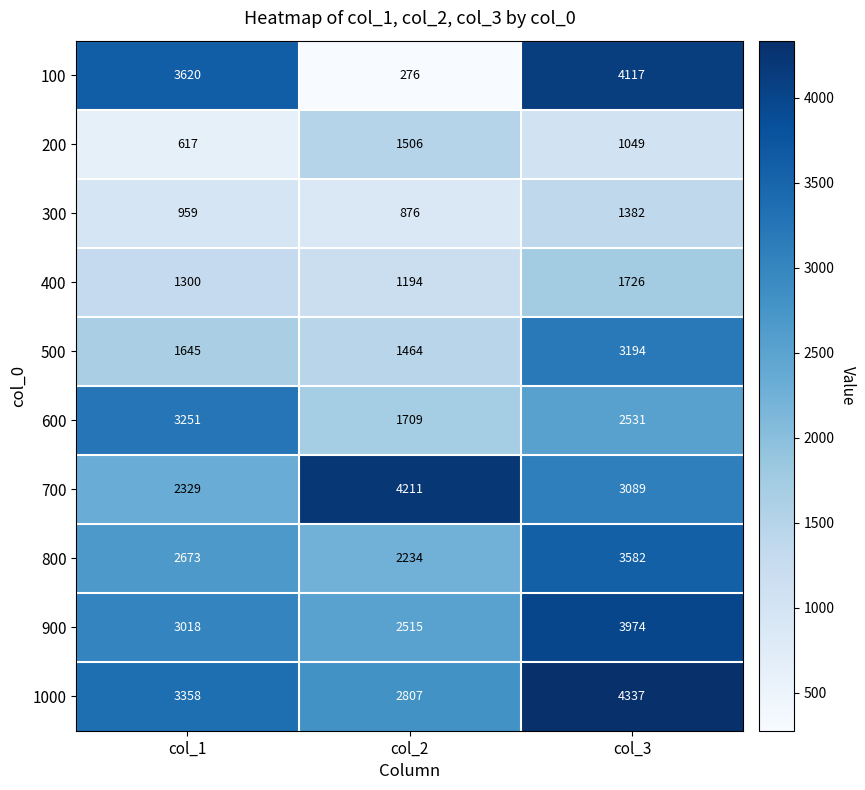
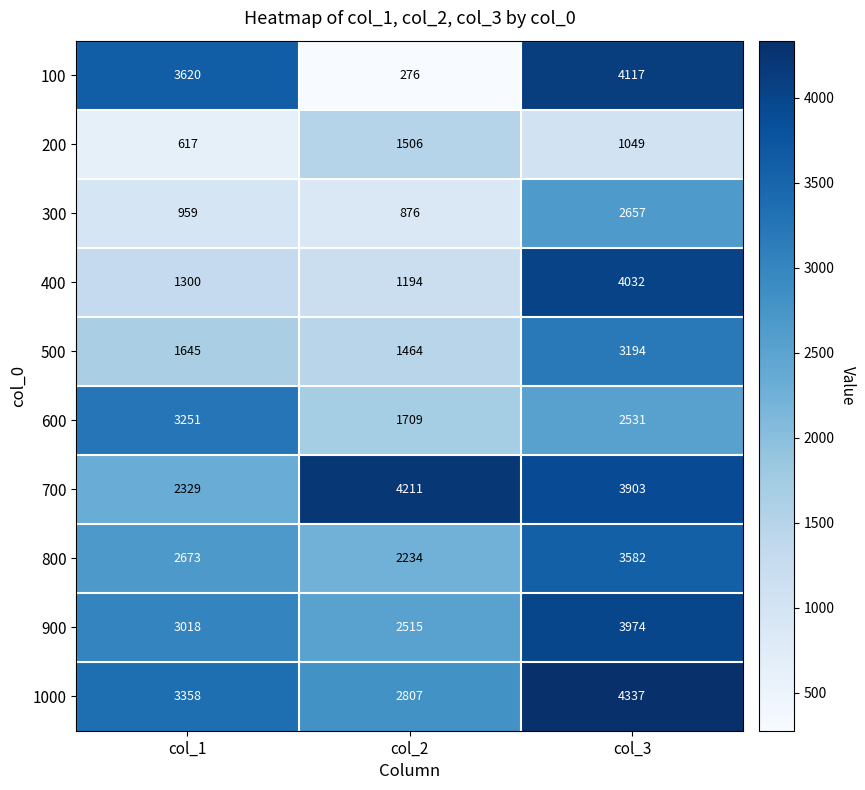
  {
    "100": {
      "col_1": 3620,
      "col_2": 276,
      "col_3": 4117
    },
    "200": {
      "col_1": 617,
      "col_2": 1506,
      "col_3": 1049
    },
    "300": {
      "col_1": 959,
      "col_2": 876,
-     "col_3": 1382
+     "col_3": 2657
    },
    "400": {
      "col_1": 1300,
      "col_2": 1194,
-     "col_3": 1726
+     "col_3": 4032
    },
    "500": {
      "col_1": 1645,
      "col_2": 1464,
      "col_3": 3194
    },
    "600": {
      "col_1": 3251,
      "col_2": 1709,
      "col_3": 2531
    },
    "700": {
      "col_1": 2329,
      "col_2": 4211,
-     "col_3": 3089
+     "col_3": 3903
    },
    "800": {
      "col_1": 2673,
      "col_2": 2234,
      "col_3": 3582
    },
    "900": {
      "col_1": 3018,
      "col_2": 2515,
      "col_3": 3974
    },
    "1000": {
      "col_1": 3358,
      "col_2": 2807,
      "col_3": 4337
    }
  }
